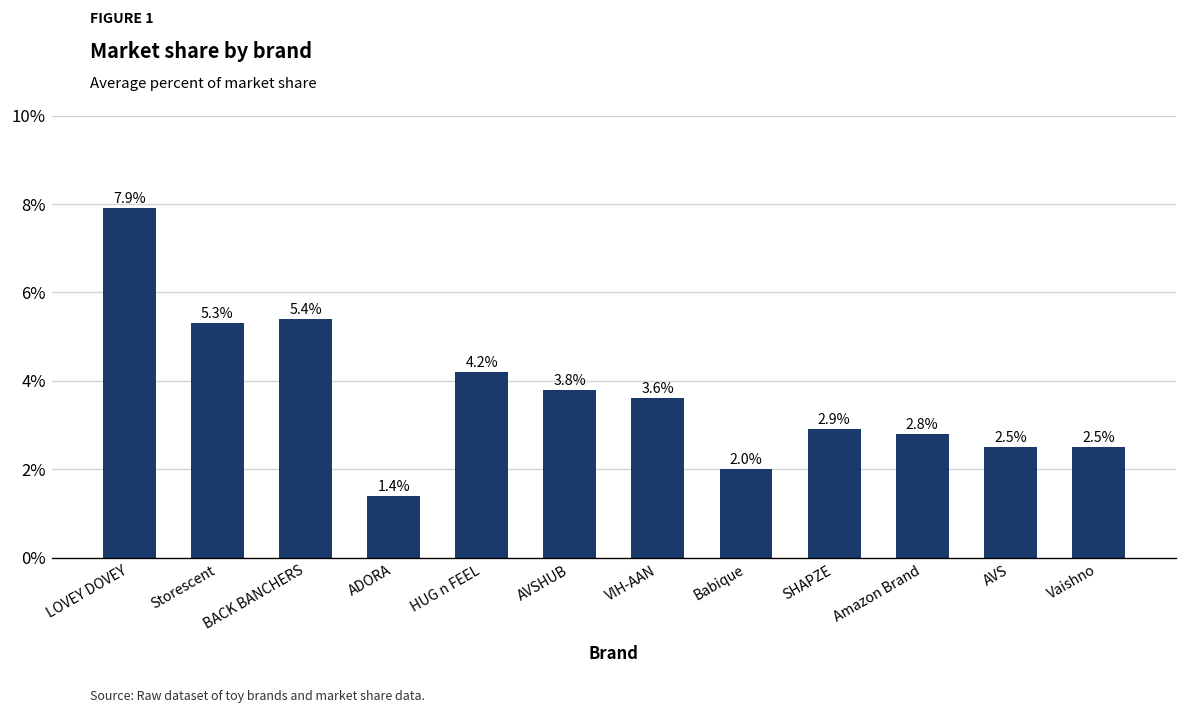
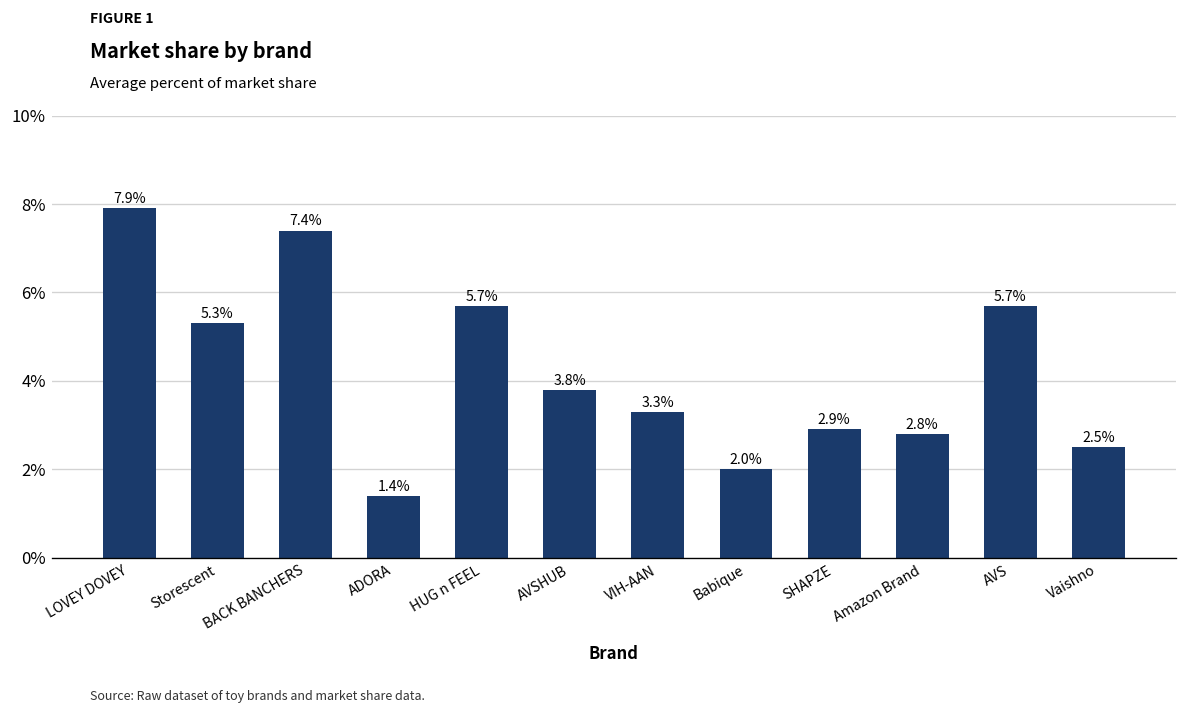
  {
    "LOVEY DOVEY": "7.9%",
    "Storescent": "5.3%",
-   "BACK BANCHERS": "5.4%",
+   "BACK BANCHERS": "7.4%",
    "ADORA": "1.4%",
-   "HUG n FEEL": "4.2%",
+   "HUG n FEEL": "5.7%",
    "AVSHUB": "3.8%",
-   "VIH-AAN": "3.6%",
+   "VIH-AAN": "3.3%",
    "Babique": "2.0%",
    "SHAPZE": "2.9%",
    "Amazon Brand": "2.8%",
-   "AVS": "2.5%",
+   "AVS": "5.7%",
    "Vaishno": "2.5%"
  }
